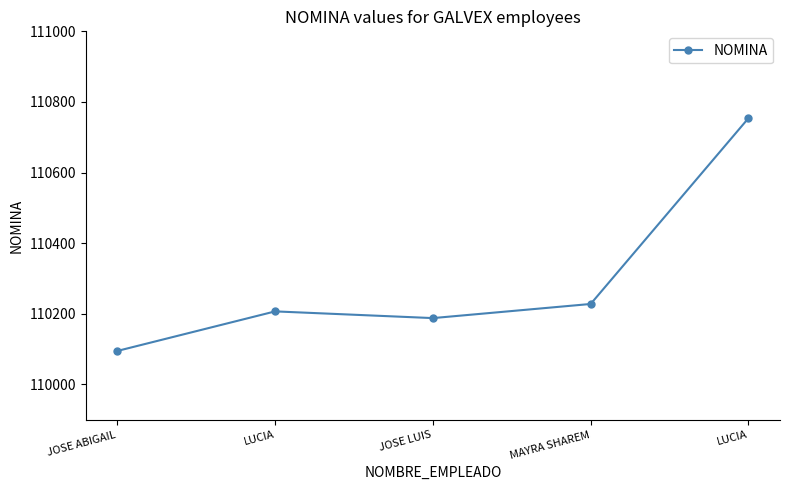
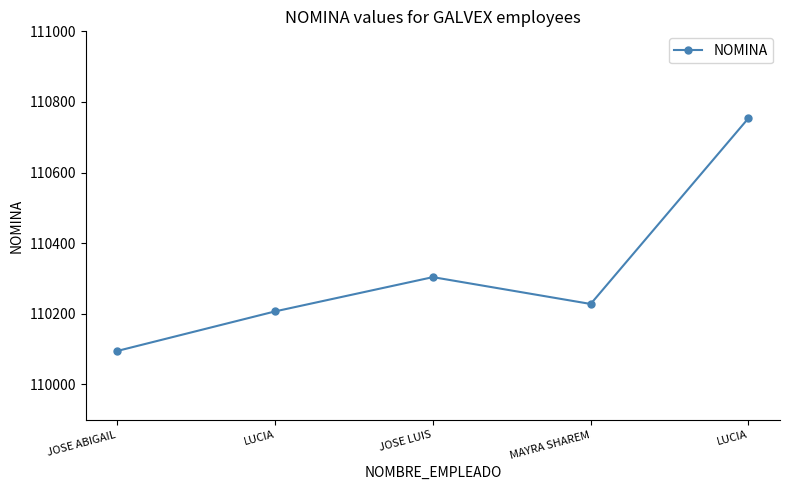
  {
    "JOSE ABIGAIL": 110100,
-   "JOSE LUIS": 110190,
+   "JOSE LUIS": 110300,
    "MAYRA SHAREM": 110230
  }
